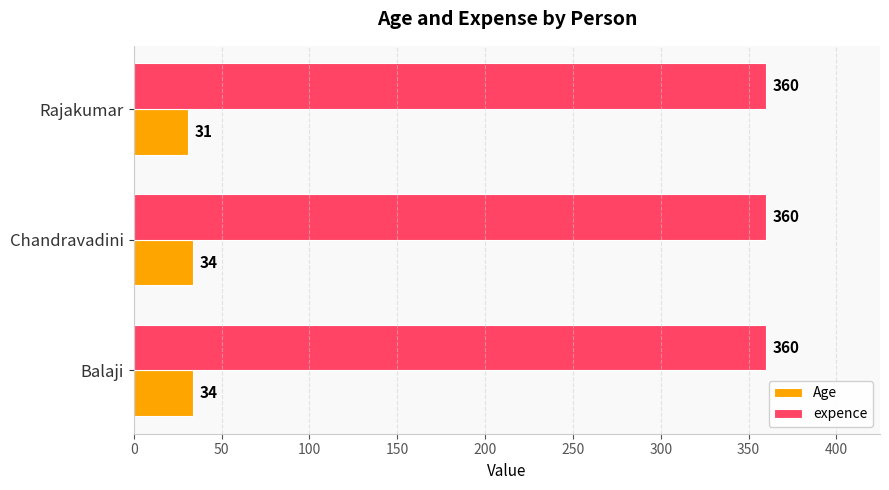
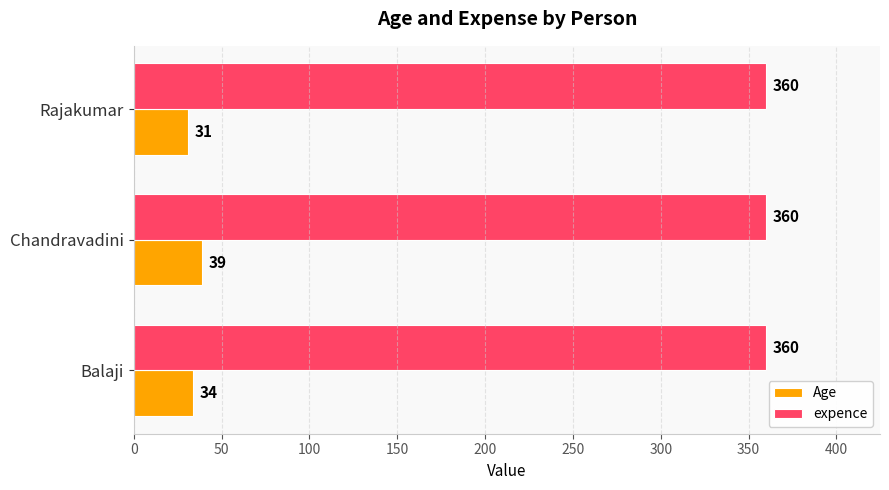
  {
    "Age": {
      "Rajakumar": 31,
-     "Chandravadini": 34,
+     "Chandravadini": 39,
      "Balaji": 34
    },
    "expence": {
      "Rajakumar": 360,
      "Chandravadini": 360,
      "Balaji": 360
    }
  }
